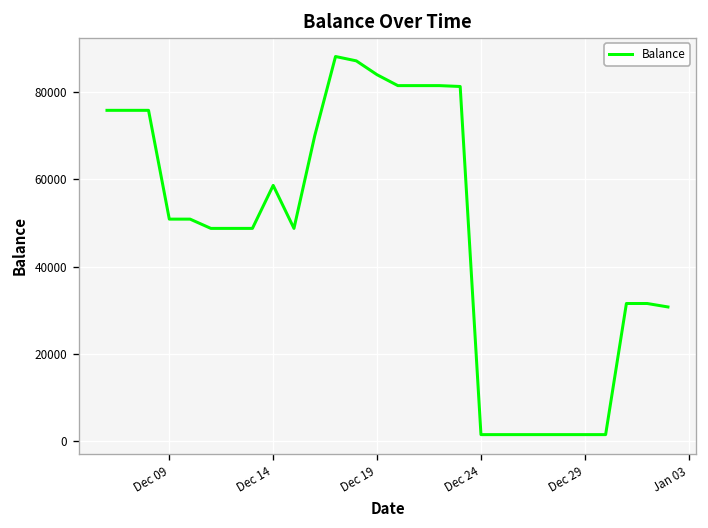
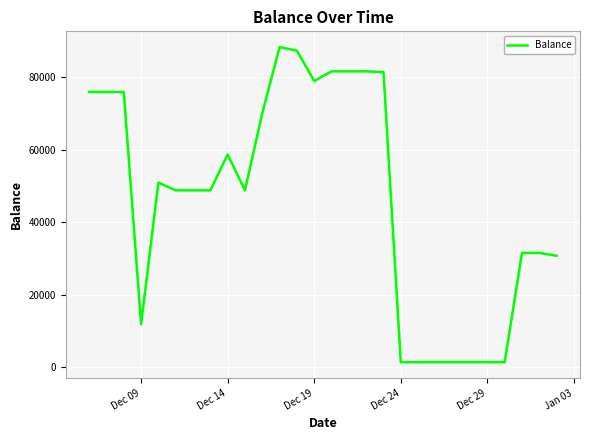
  {
-   "Dec 09": 51000,
+   "Dec 09": 12000,
    "Dec 14": 59000,
-   "Dec 19": 84000,
+   "Dec 19": 79000,
    "Dec 24": 1000,
    "Dec 29": 1000
  }
